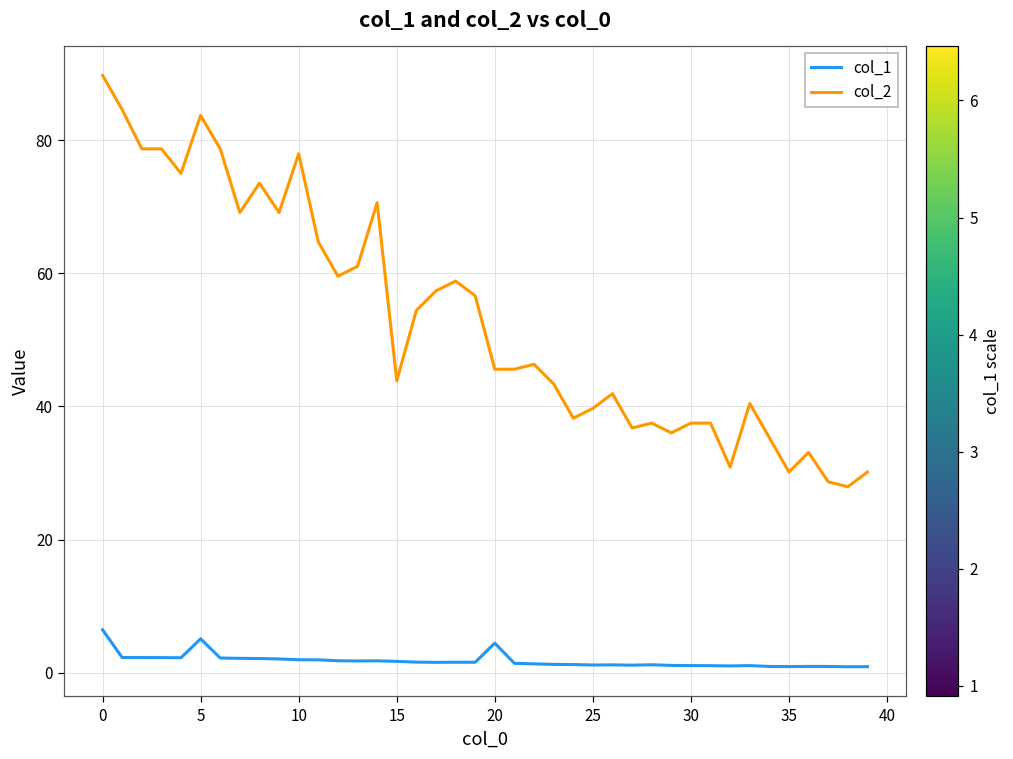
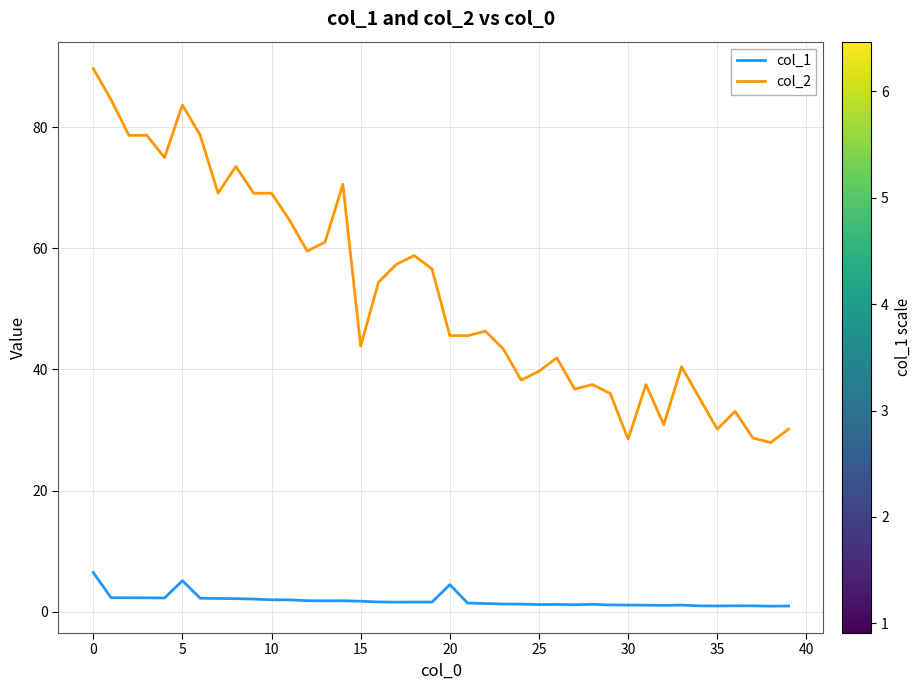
  {
    "col_1": {
      "0": 6,
      "5": 5,
      "10": 2,
      "15": 2,
      "20": 4,
      "25": 1,
      "30": 1,
      "35": 1
    },
    "col_2": {
      "0": 90,
      "5": 84,
-     "10": 78,
+     "10": 69,
      "15": 44,
      "20": 46,
      "25": 40,
-     "30": 38,
+     "30": 29,
      "35": 30
    }
  }
